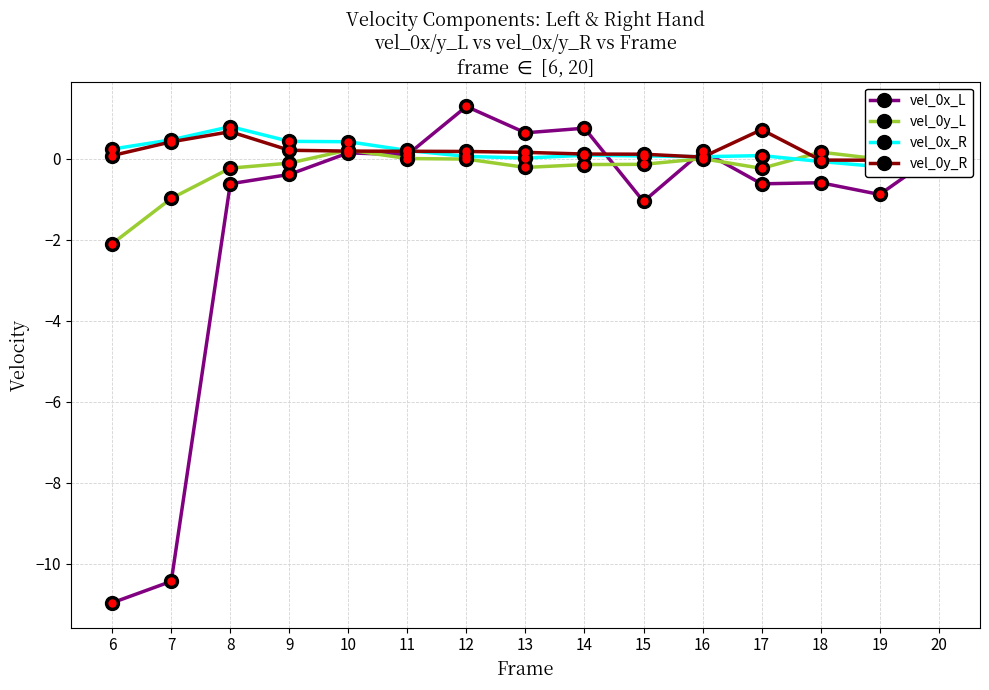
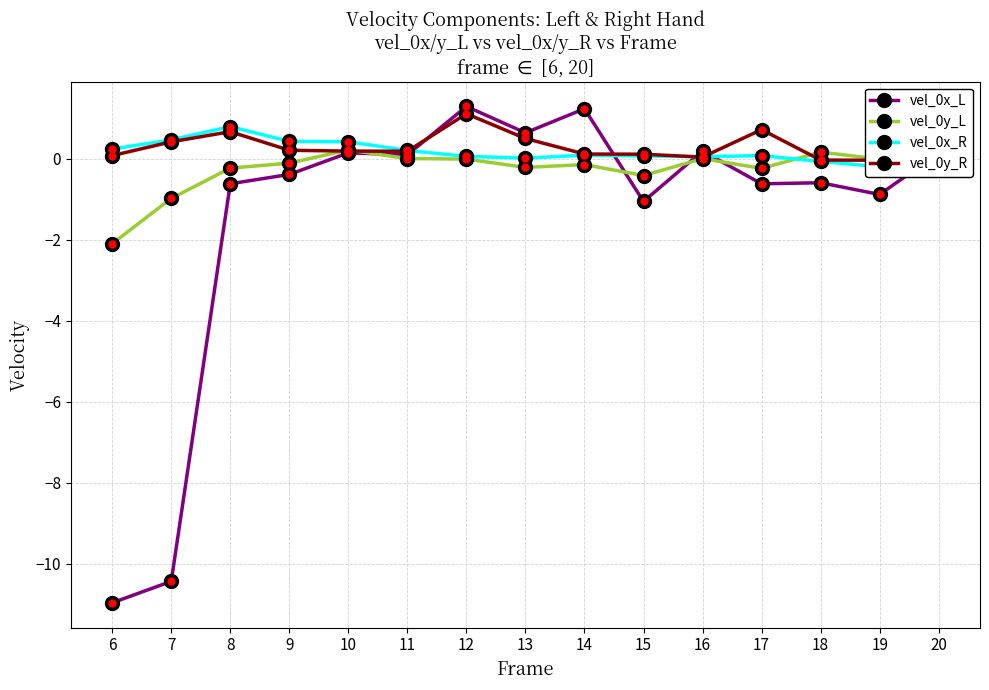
  {
    "vel_0x_L": {
      "6": -11.0,
      "7": -10.4,
      "8": -0.6,
      "9": -0.4,
      "11": 0.1,
      "12": 1.3,
      "13": 0.6,
-     "14": 0.8,
+     "14": 1.2,
      "15": -1.0,
      "16": 0.2,
      "17": -0.6,
      "18": -0.6,
      "19": -0.9
    },
    "vel_0y_L": {
      "6": -2.1,
      "7": -1.0,
      "8": -0.2,
      "9": -0.1,
      "11": 0.0,
      "12": 0.0,
      "13": -0.2,
      "14": -0.1,
-     "15": -0.1,
+     "15": -0.4,
      "17": -0.2,
      "18": 0.2
    },
    "vel_0x_R": {
      "6": 0.2,
      "8": 0.8,
      "9": 0.4,
      "10": 0.4,
      "12": 0.1,
      "13": 0.0,
      "17": 0.1
    },
    "vel_0y_R": {
      "6": 0.1,
      "8": 0.7,
      "9": 0.2,
-     "12": 0.2,
-     "13": 0.2,
+     "12": 1.1,
+     "13": 0.5,
      "17": 0.7
    }
  }
